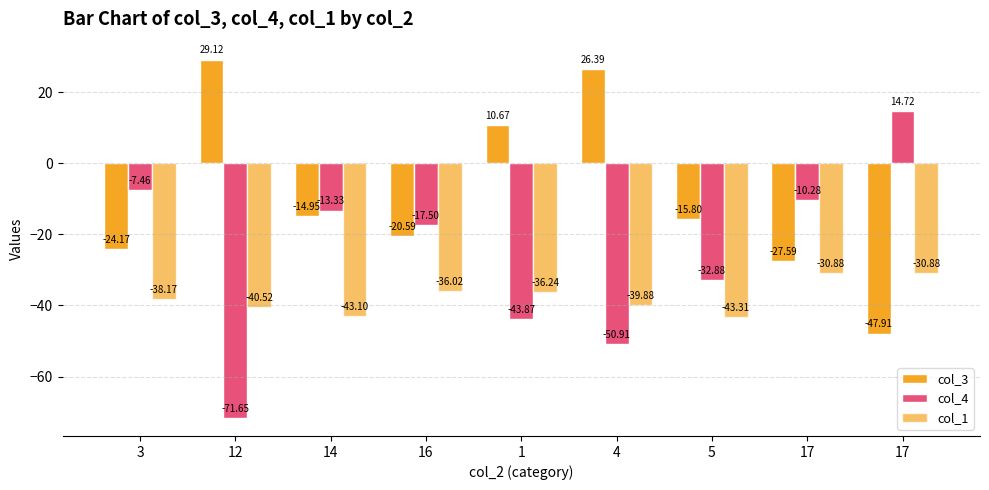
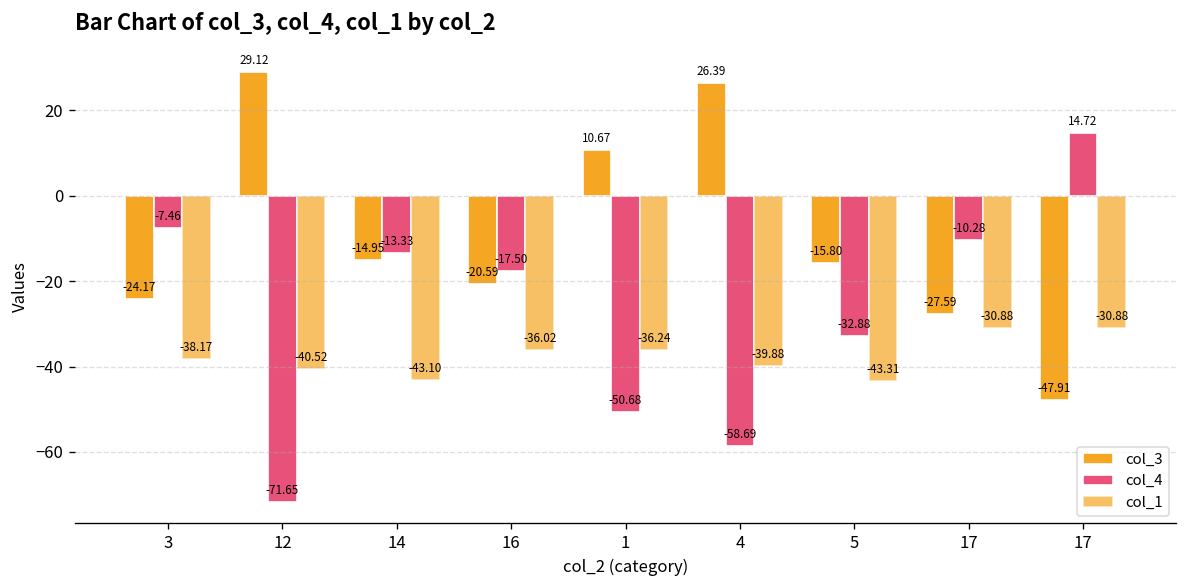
  {
    "col_4": {
      "3": -7.46,
      "12": -71.65,
      "14": -13.33,
      "16": -17.50,
-     "1": -43.87,
-     "4": -50.91,
+     "1": -50.68,
+     "4": -58.69,
      "5": -32.88
    }
  }
